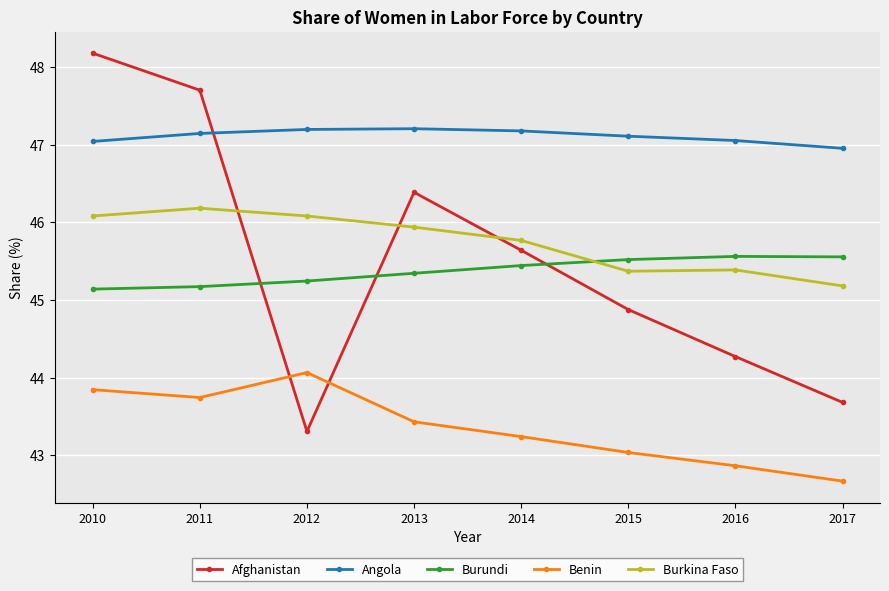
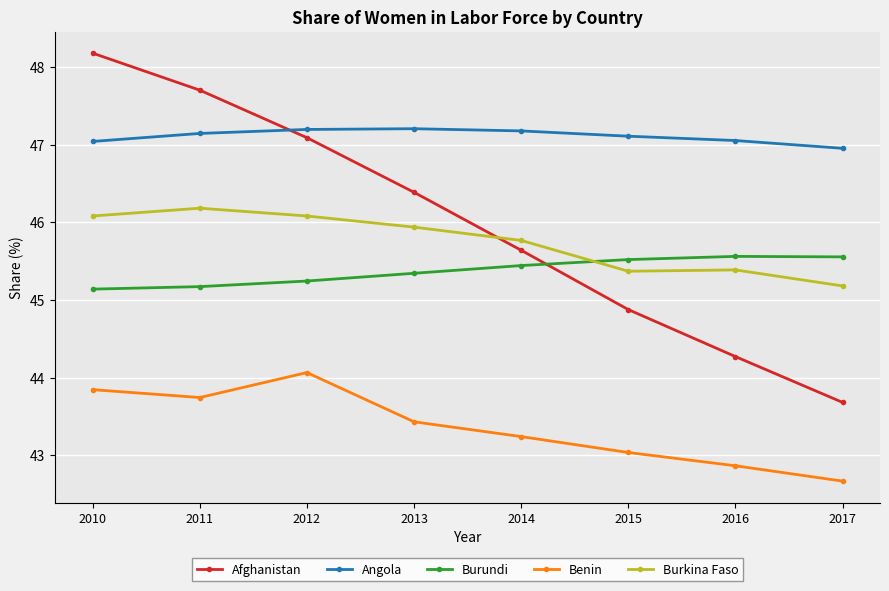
  {
    "Afghanistan": {
      "2010": 48.2,
      "2011": 47.7,
-     "2012": 43.3,
+     "2012": 47.1,
      "2013": 46.4,
      "2014": 45.6,
      "2015": 44.9,
      "2016": 44.3,
      "2017": 43.7
    },
    "Angola": {
      "2010": 47.0,
      "2011": 47.1,
      "2012": 47.2,
      "2013": 47.2,
      "2014": 47.2,
      "2015": 47.1,
      "2016": 47.1,
      "2017": 47.0
    },
    "Burundi": {
      "2010": 45.1,
      "2011": 45.2,
      "2012": 45.2,
      "2013": 45.3,
      "2014": 45.4,
      "2015": 45.5,
      "2016": 45.6,
      "2017": 45.6
    },
    "Benin": {
      "2010": 43.8,
      "2011": 43.7,
      "2012": 44.1,
      "2013": 43.4,
      "2014": 43.2,
      "2015": 43.0,
      "2016": 42.9,
      "2017": 42.7
    },
    "Burkina Faso": {
      "2010": 46.1,
      "2011": 46.2,
      "2012": 46.1,
      "2013": 45.9,
      "2014": 45.8,
      "2015": 45.4,
      "2016": 45.4,
      "2017": 45.2
    }
  }
